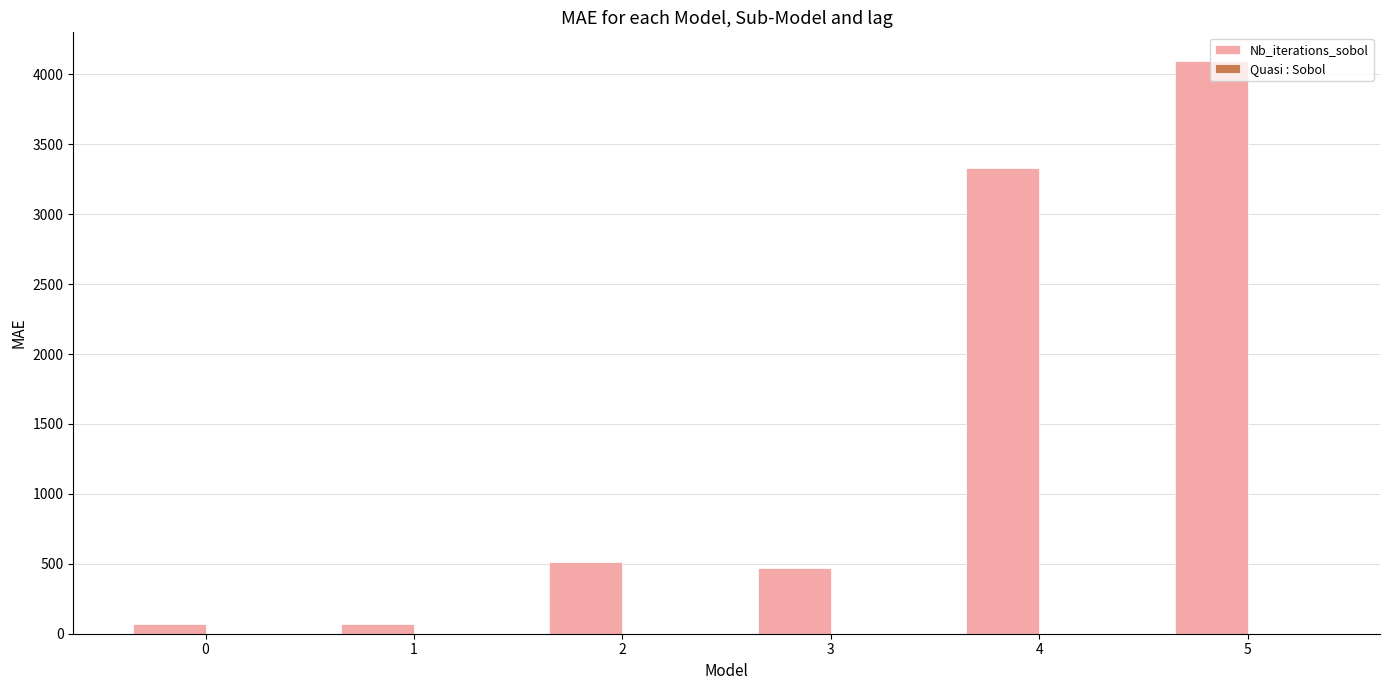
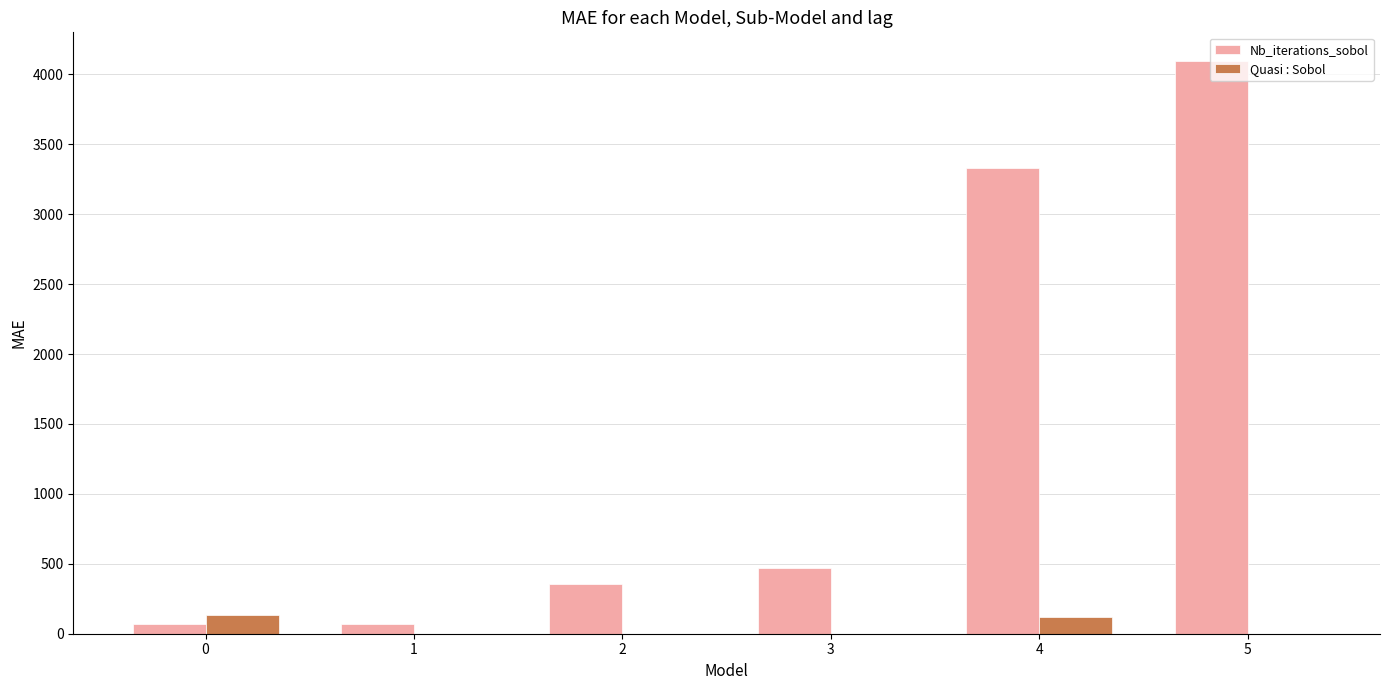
  {
    "Nb_iterations_sobol": {
      "0": 70,
      "1": 70,
-     "2": 510,
+     "2": 360,
      "3": 470,
      "4": 3330
    },
    "Quasi : Sobol": {
-     "0": 0,
-     "4": 0
+     "0": 130,
+     "4": 120
    }
  }
